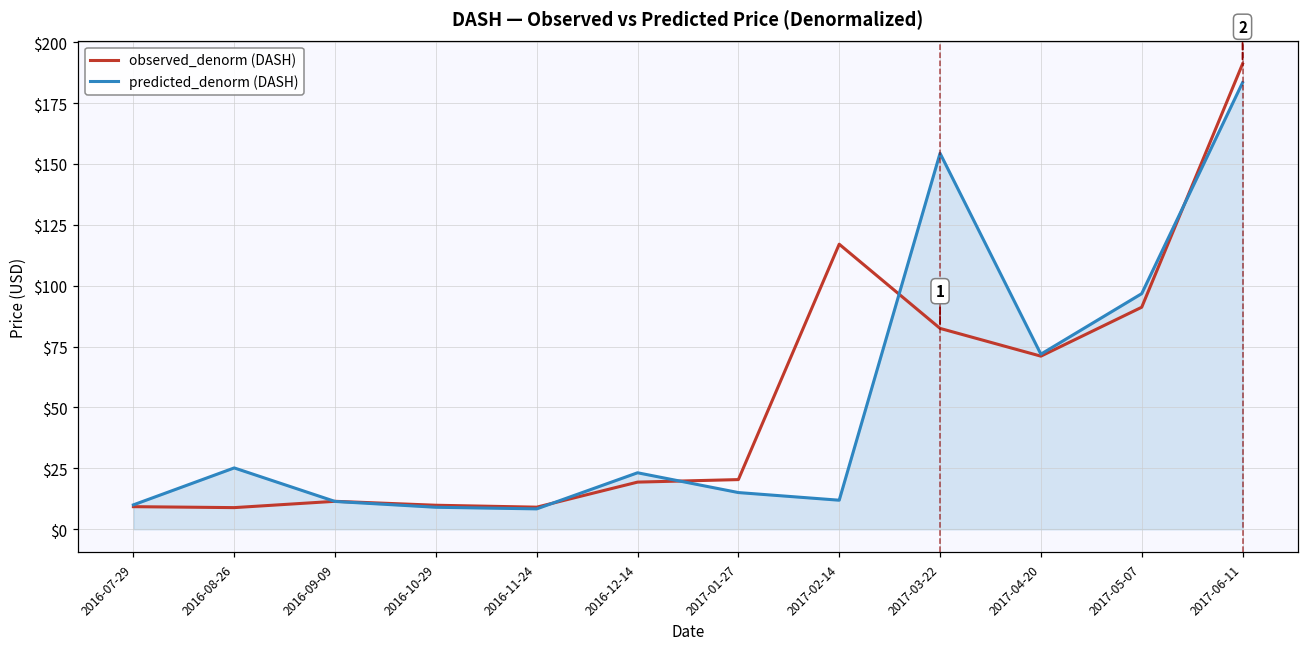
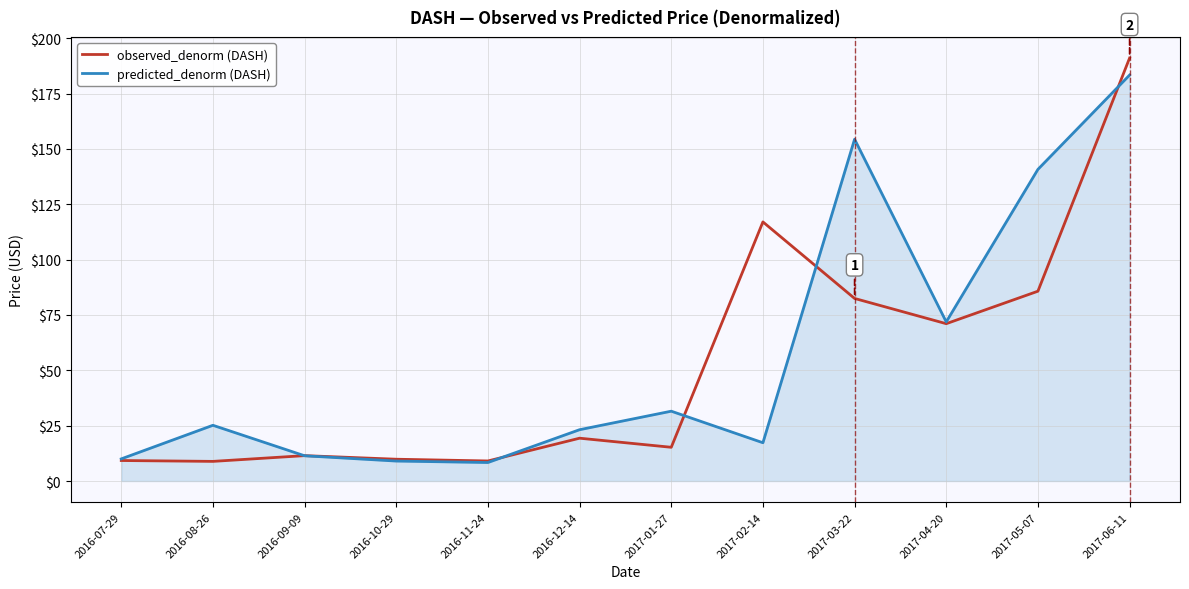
  {
    "observed_denorm (DASH)": {
      "2016-08-26": "$9",
      "2016-12-14": "$19",
-     "2017-01-27": "$20",
+     "2017-01-27": "$15",
      "2017-02-14": "$117",
-     "2017-05-07": "$91"
+     "2017-05-07": "$86"
    },
    "predicted_denorm (DASH)": {
      "2016-08-26": "$25",
      "2016-12-14": "$23",
-     "2017-01-27": "$15",
-     "2017-02-14": "$12",
+     "2017-01-27": "$32",
+     "2017-02-14": "$17",
      "2017-03-22": "$154",
-     "2017-05-07": "$97",
+     "2017-05-07": "$141",
      "2017-06-11": "$183"
    }
  }
